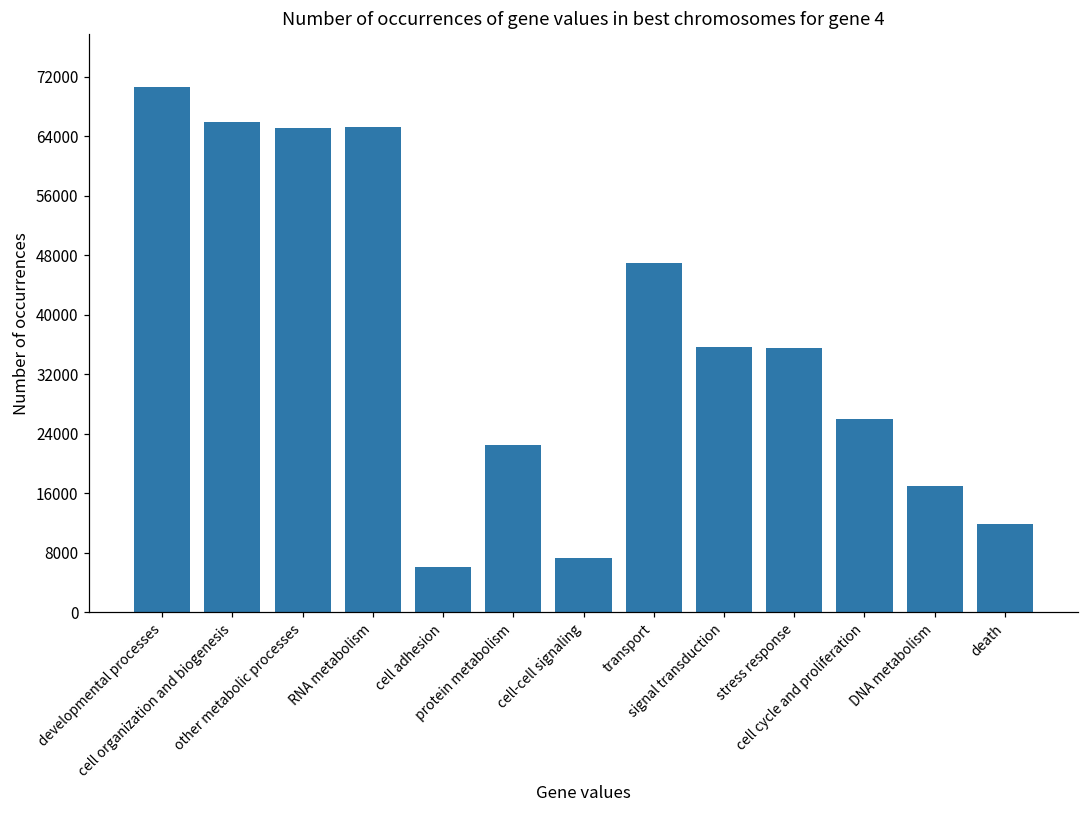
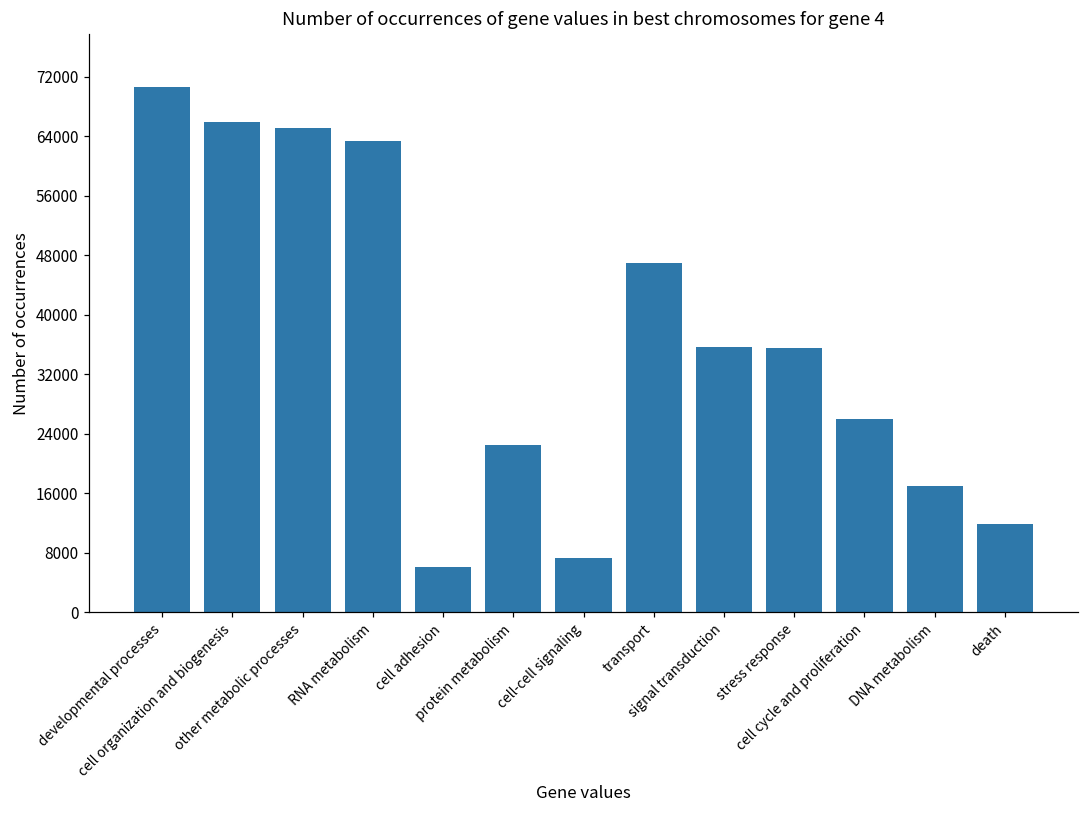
  {
    "developmental processes": 71000,
    "cell organization and biogenesis": 66000,
    "other metabolic processes": 65000,
-   "RNA metabolism": 65000,
+   "RNA metabolism": 63000,
    "cell adhesion": 6000,
    "protein metabolism": 22000,
    "cell-cell signaling": 7000,
    "transport": 47000,
    "signal transduction": 36000,
    "stress response": 35000,
    "cell cycle and proliferation": 26000,
    "DNA metabolism": 17000,
    "death": 12000
  }
